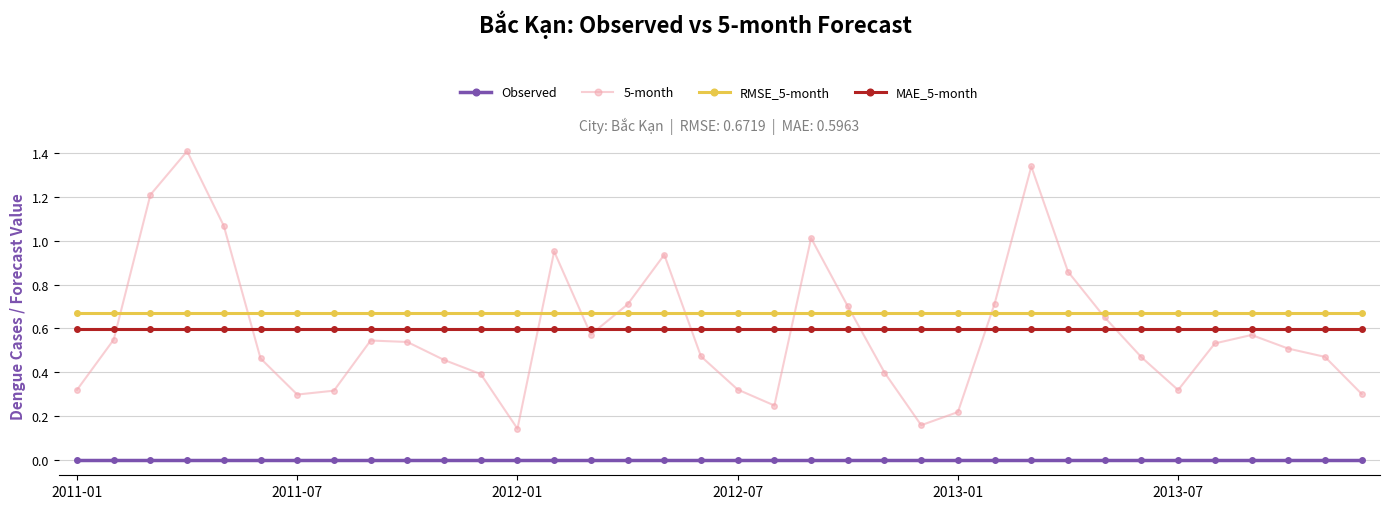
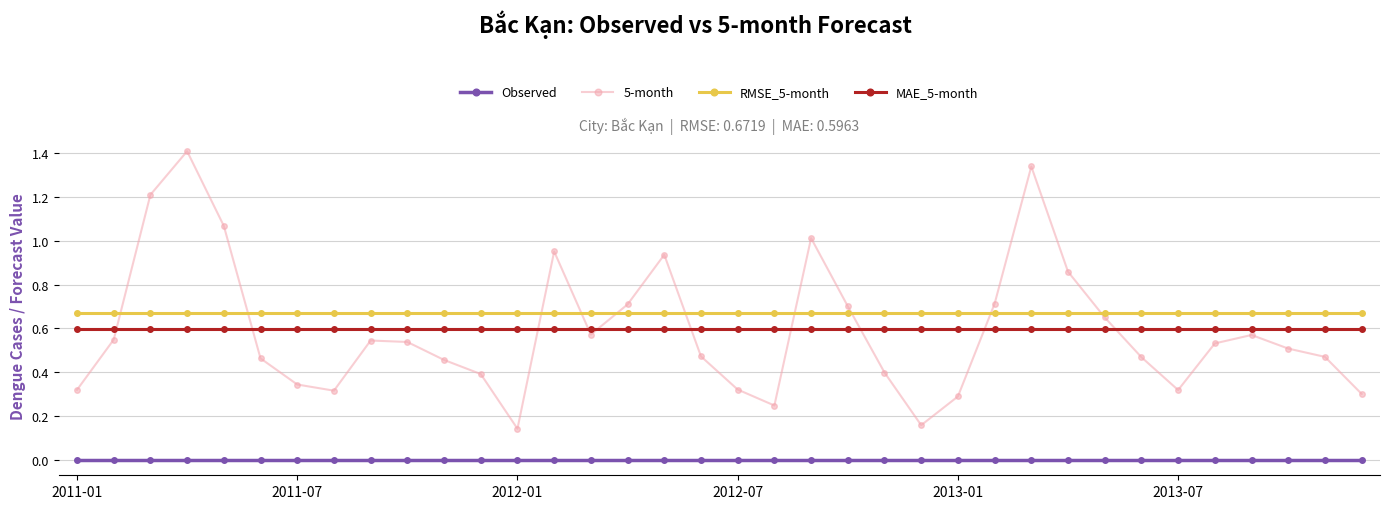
  {
    "Observed": {
      "2011-01": 0.00,
      "2011-07": 0.00,
      "2012-01": 0.00,
      "2012-07": 0.00,
      "2013-01": 0.00,
      "2013-07": 0.00
    },
    "5-month": {
      "2011-01": 0.32,
-     "2011-07": 0.30,
+     "2011-07": 0.34,
      "2012-01": 0.14,
      "2012-07": 0.32,
-     "2013-01": 0.22,
+     "2013-01": 0.29,
      "2013-07": 0.32
    },
    "RMSE_5-month": {
      "2011-01": 0.67,
      "2011-07": 0.67,
      "2012-01": 0.67,
      "2012-07": 0.67,
      "2013-01": 0.67,
      "2013-07": 0.67
    },
    "MAE_5-month": {
      "2011-01": 0.60,
      "2011-07": 0.60,
      "2012-01": 0.60,
      "2012-07": 0.60,
      "2013-01": 0.60,
      "2013-07": 0.60
    }
  }
